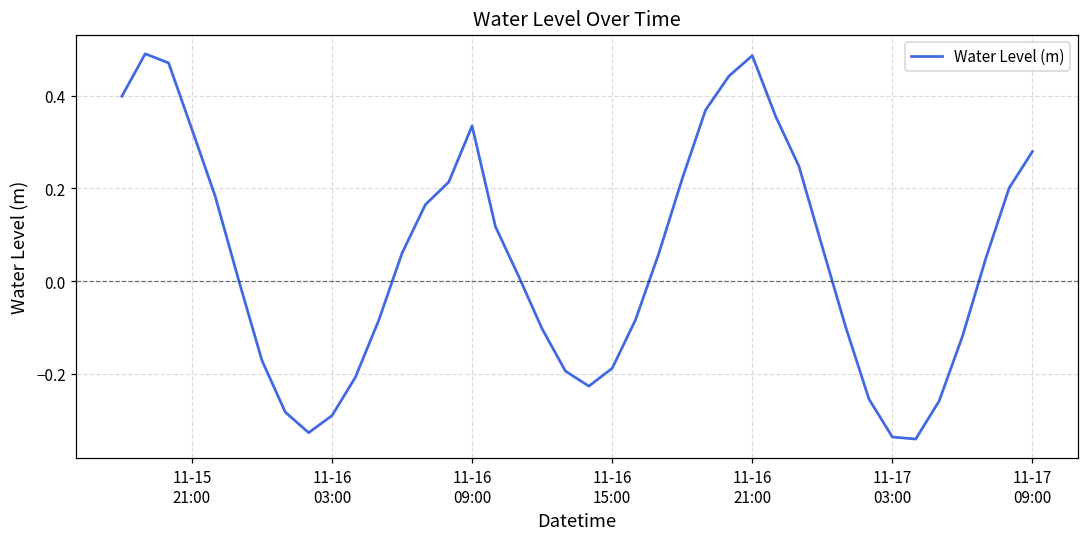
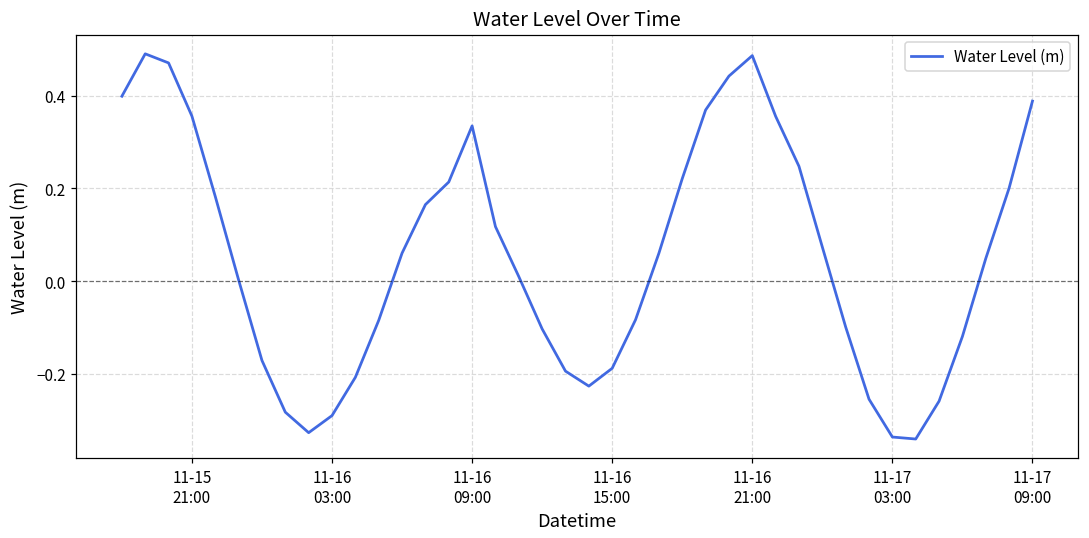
  {
-   "11-15 21:00": 0.33,
+   "11-15 21:00": 0.36,
    "11-16 03:00": -0.29,
    "11-16 09:00": 0.33,
    "11-16 15:00": -0.19,
    "11-16 21:00": 0.49,
    "11-17 03:00": -0.34,
-   "11-17 09:00": 0.28
+   "11-17 09:00": 0.39
  }
